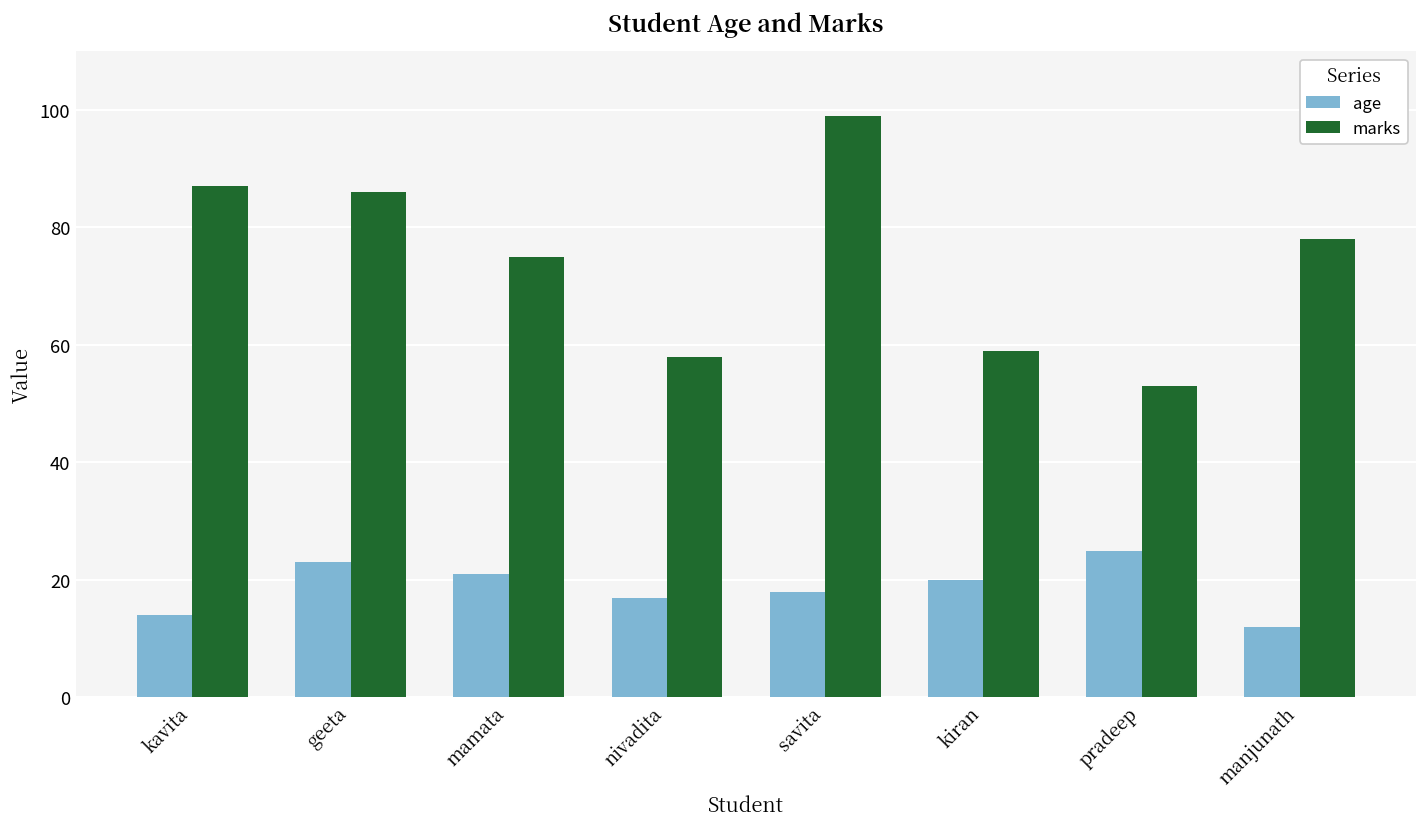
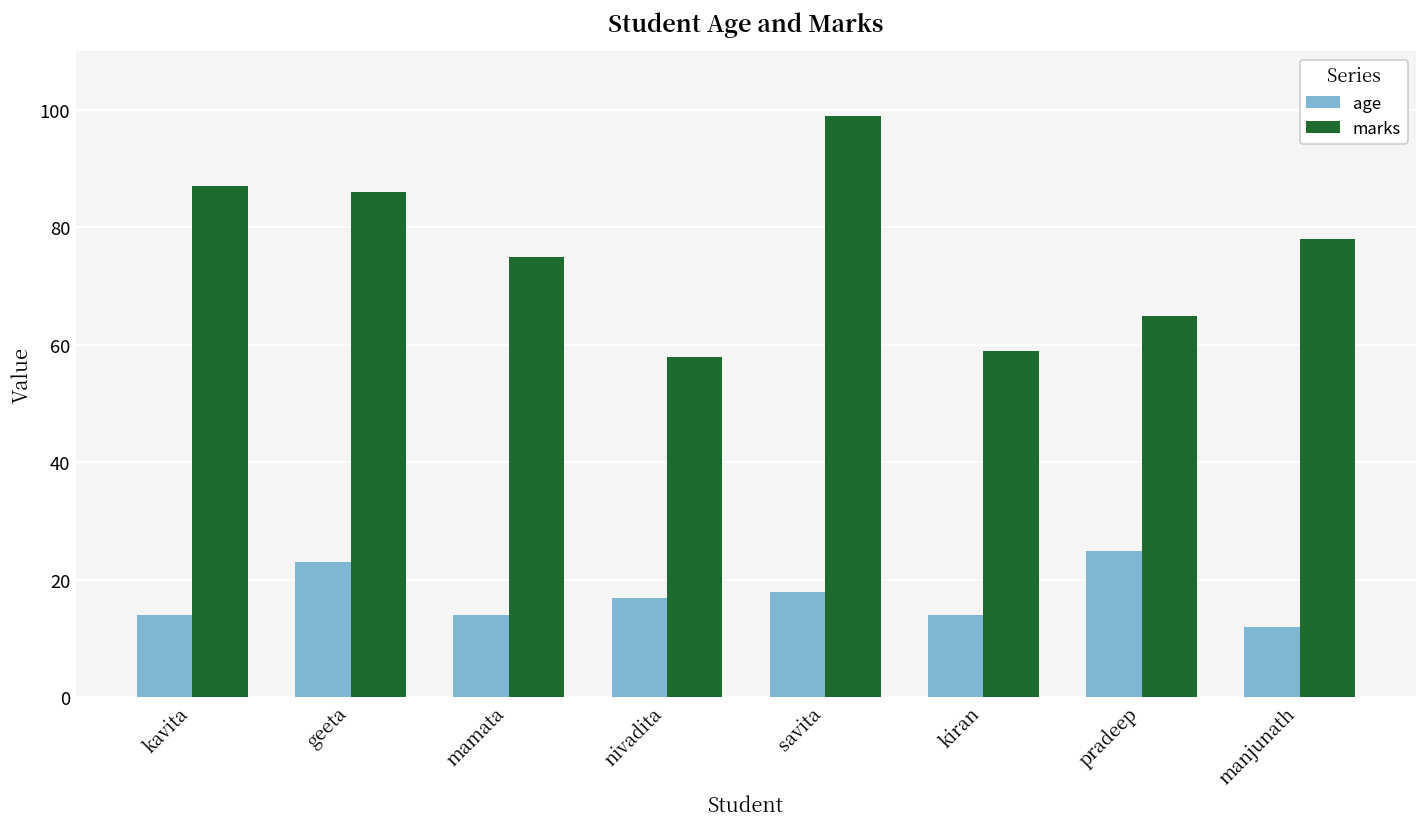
  {
    "age": {
      "kavita": 14,
      "geeta": 23,
-     "mamata": 21,
+     "mamata": 14,
      "nivadita": 17,
      "savita": 18,
-     "kiran": 20,
+     "kiran": 14,
      "pradeep": 25,
      "manjunath": 12
    },
    "marks": {
      "kavita": 87,
      "geeta": 86,
      "mamata": 75,
      "nivadita": 58,
      "savita": 99,
      "kiran": 59,
-     "pradeep": 53,
+     "pradeep": 65,
      "manjunath": 78
    }
  }
